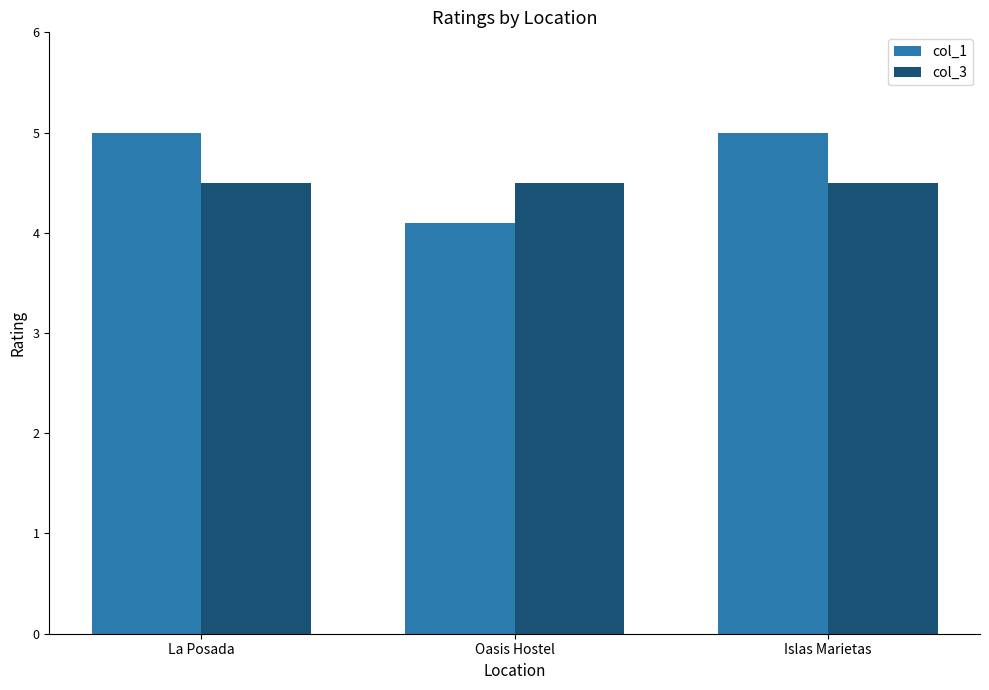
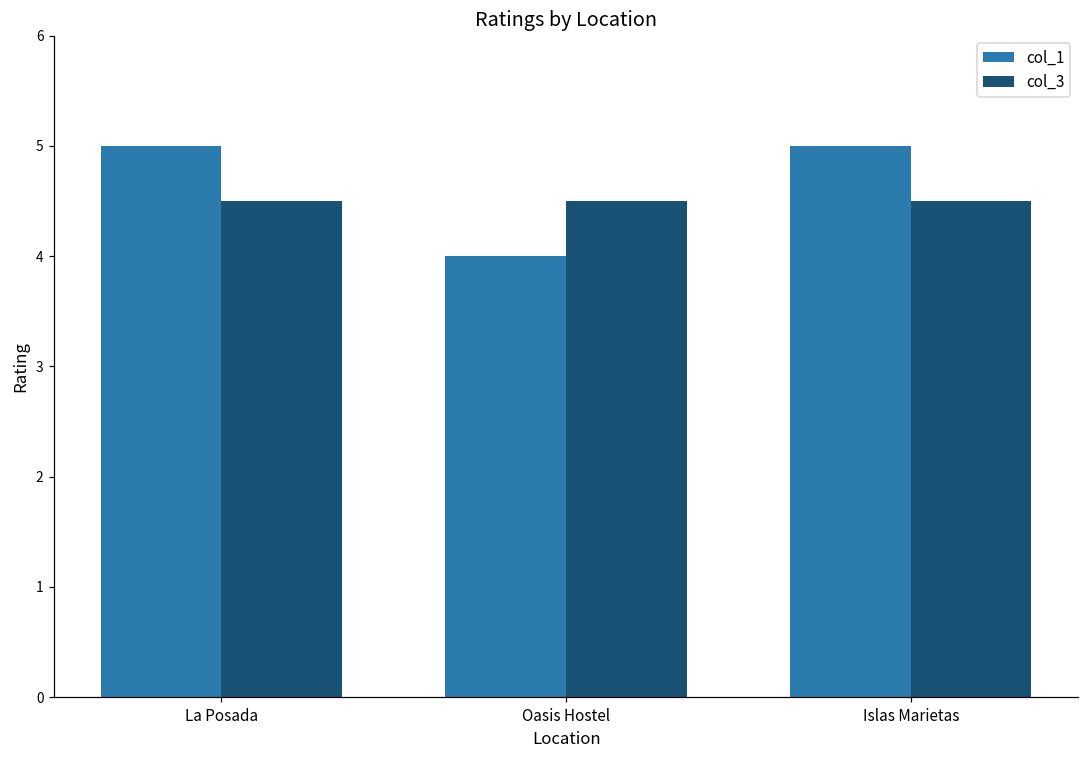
  {
    "col_1": {
      "La Posada": 5.0,
-     "Oasis Hostel": 4.1,
+     "Oasis Hostel": 4.0,
      "Islas Marietas": 5.0
    },
    "col_3": {
      "La Posada": 4.5,
      "Oasis Hostel": 4.5,
      "Islas Marietas": 4.5
    }
  }
